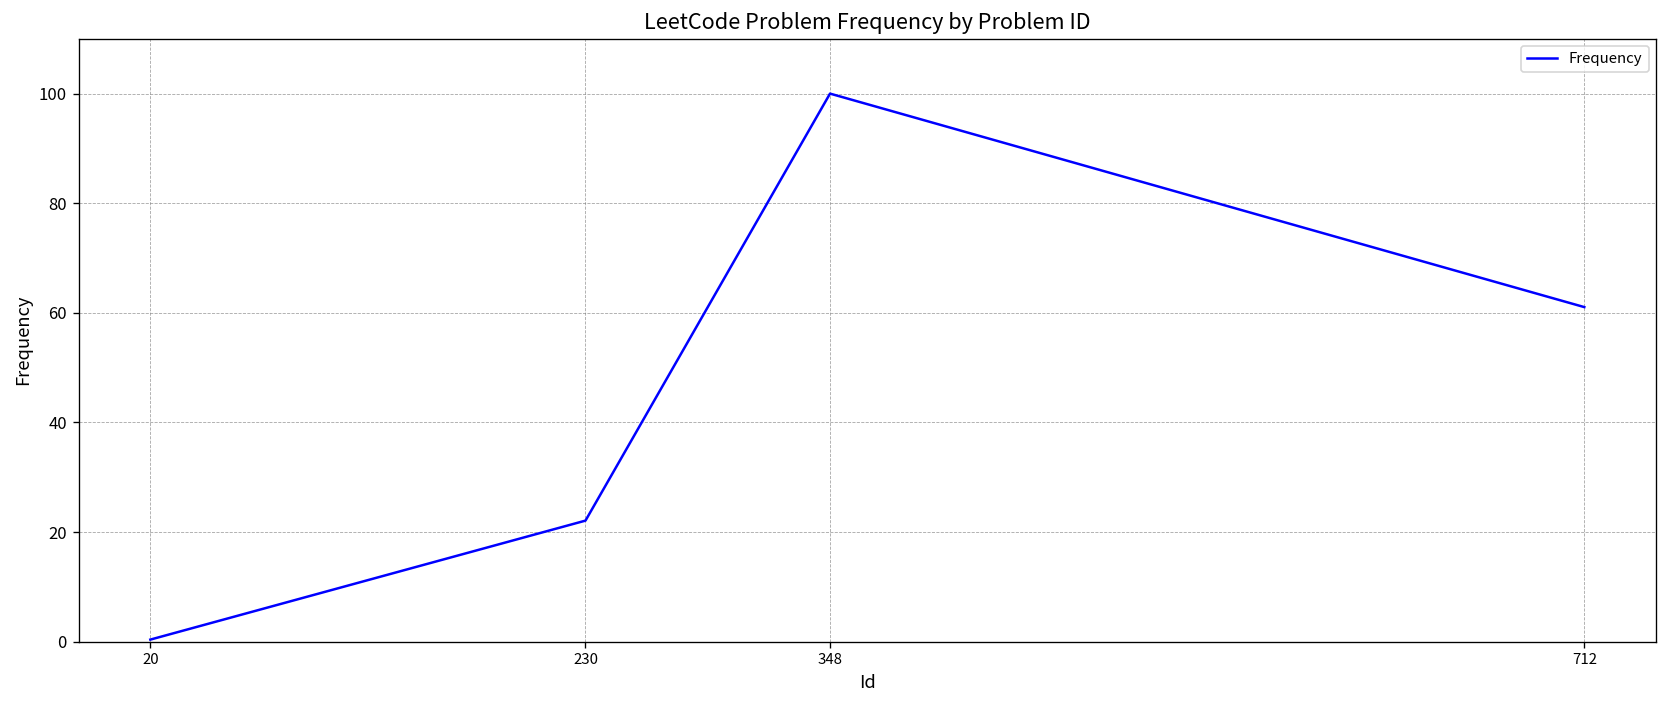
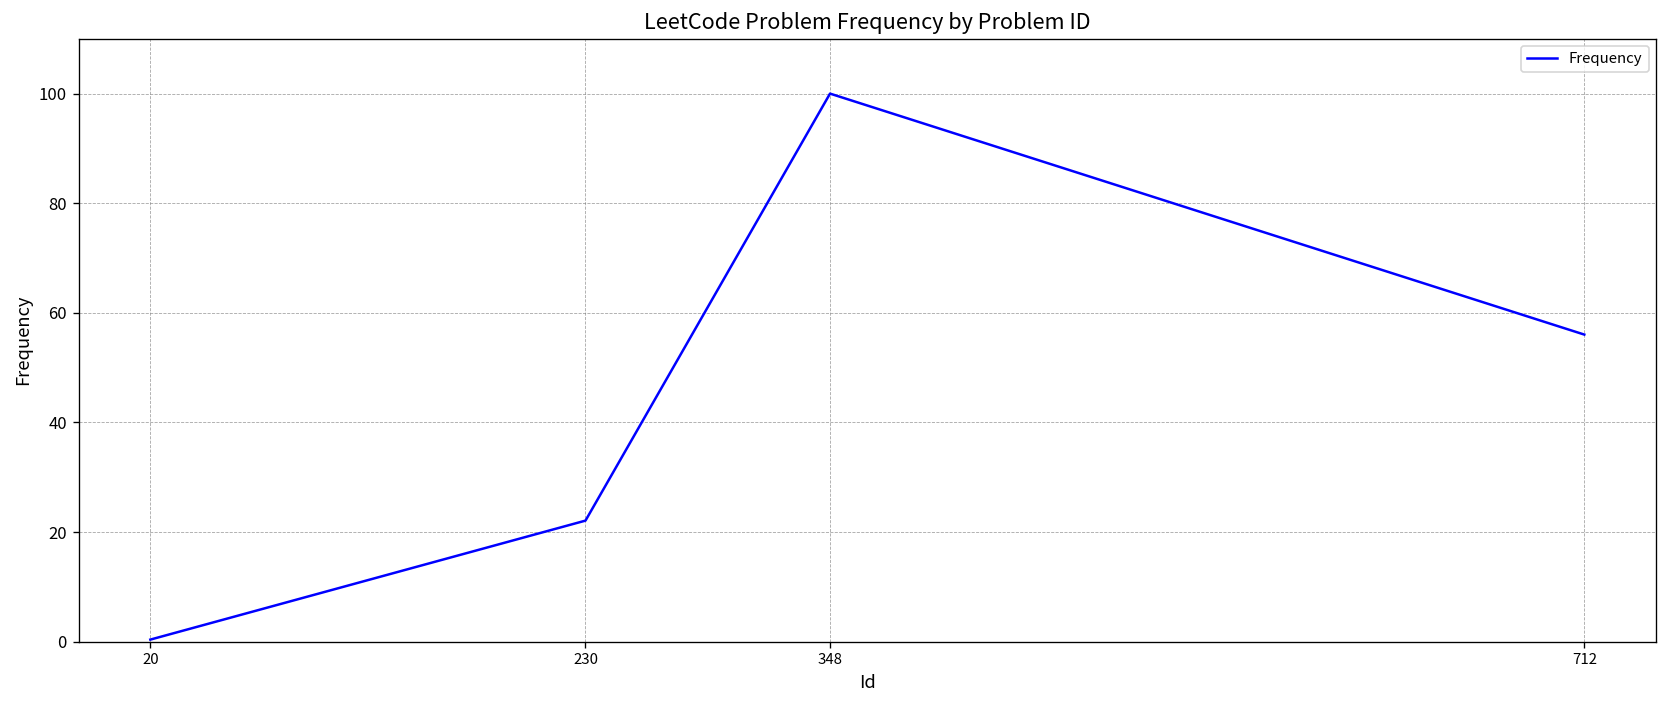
  {
    "20": 0,
    "230": 22,
    "348": 100,
-   "712": 61
+   "712": 56
  }
